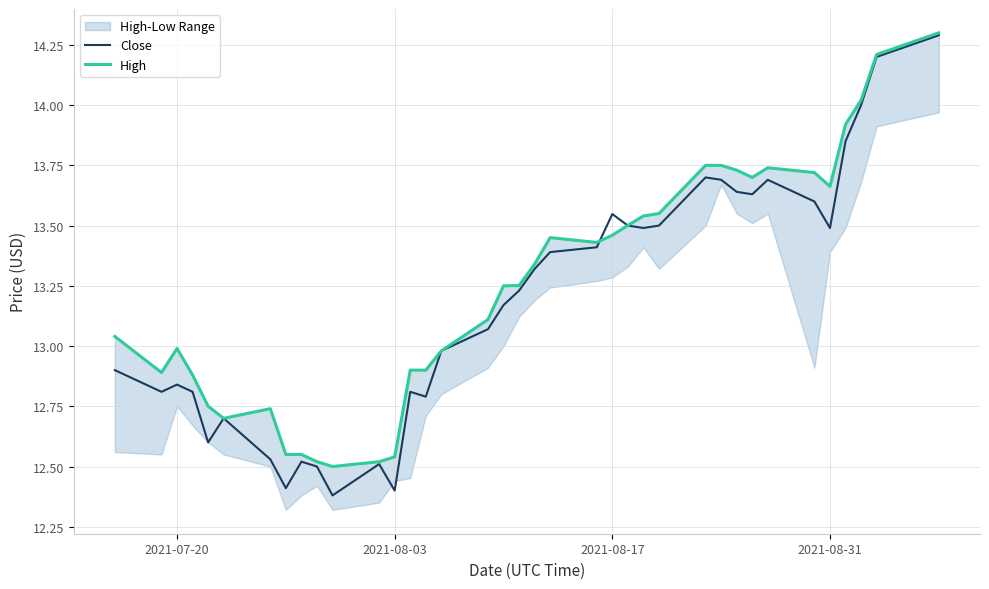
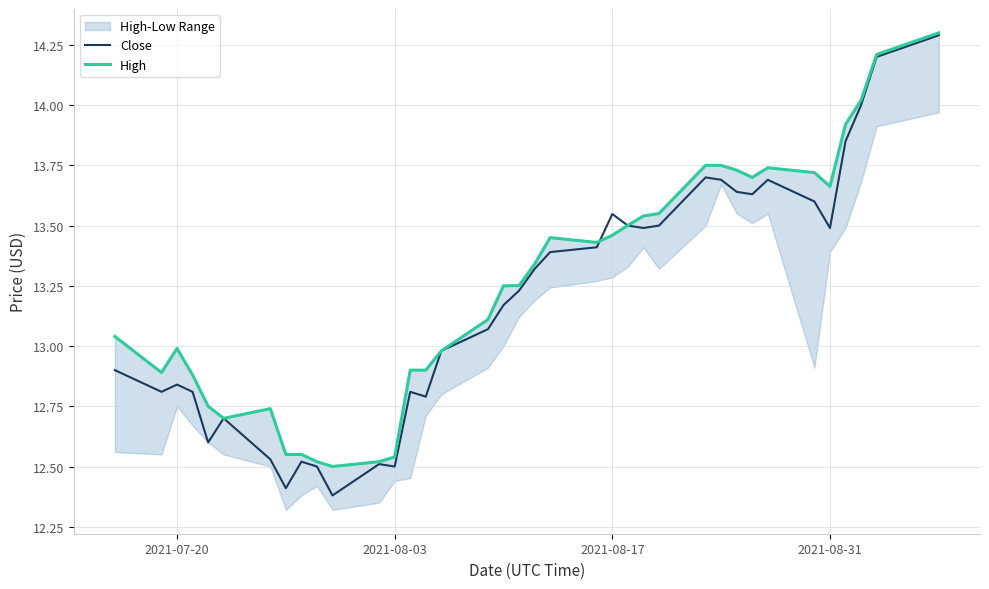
  {
    "Close": {
      "2021-07-20": 12.84,
-     "2021-08-03": 12.4,
+     "2021-08-03": 12.5,
      "2021-08-17": 13.55,
      "2021-08-31": 13.5
    },
    "High-Low Range": {
      "2021-07-20": 13.0,
      "2021-08-03": 12.54,
      "2021-08-17": 13.46,
      "2021-08-31": 13.66
    }
  }
